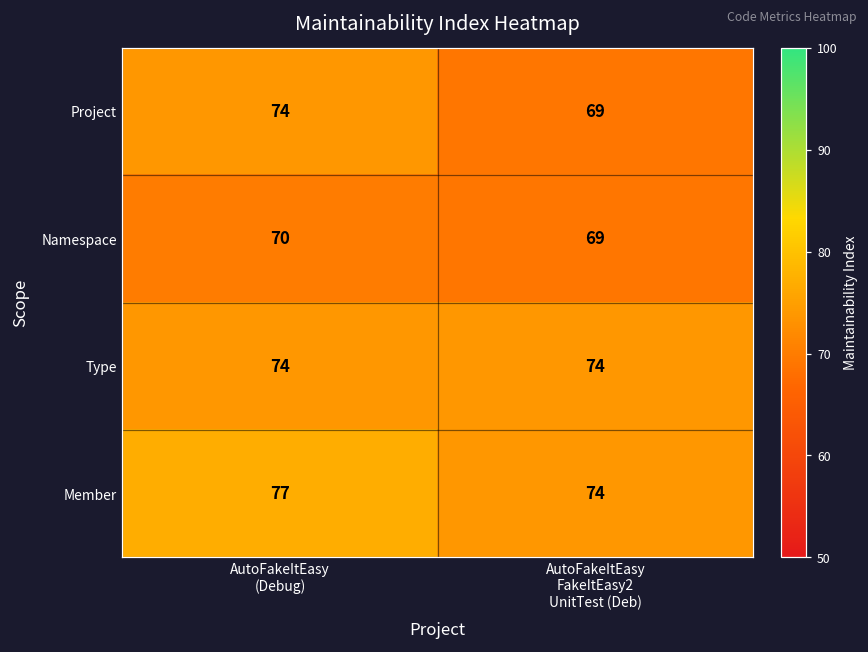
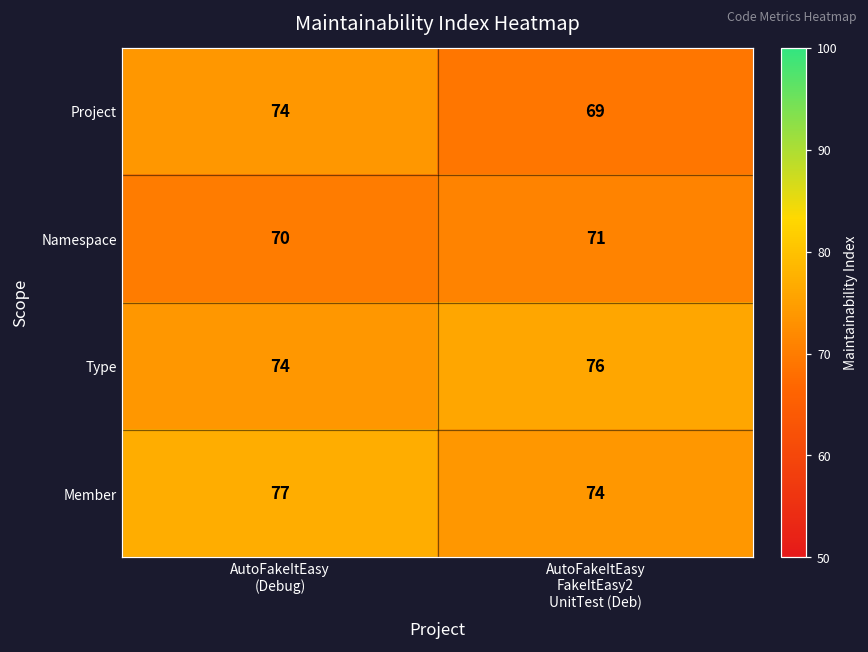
  {
    "Project": {
      "AutoFakeItEasy (Debug)": 74,
      "AutoFakeItEasy FakeItEasy2 UnitTest (Deb)": 69
    },
    "Namespace": {
      "AutoFakeItEasy (Debug)": 70,
-     "AutoFakeItEasy FakeItEasy2 UnitTest (Deb)": 69
+     "AutoFakeItEasy FakeItEasy2 UnitTest (Deb)": 71
    },
    "Type": {
      "AutoFakeItEasy (Debug)": 74,
-     "AutoFakeItEasy FakeItEasy2 UnitTest (Deb)": 74
+     "AutoFakeItEasy FakeItEasy2 UnitTest (Deb)": 76
    },
    "Member": {
      "AutoFakeItEasy (Debug)": 77,
      "AutoFakeItEasy FakeItEasy2 UnitTest (Deb)": 74
    }
  }
